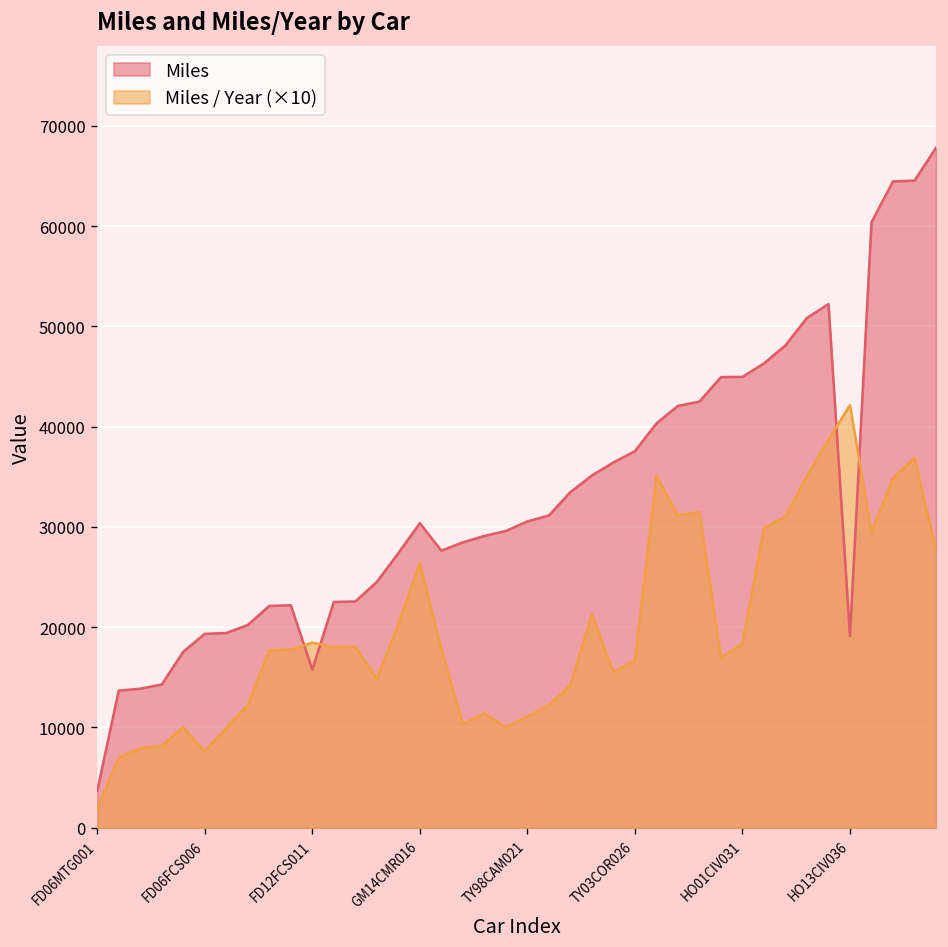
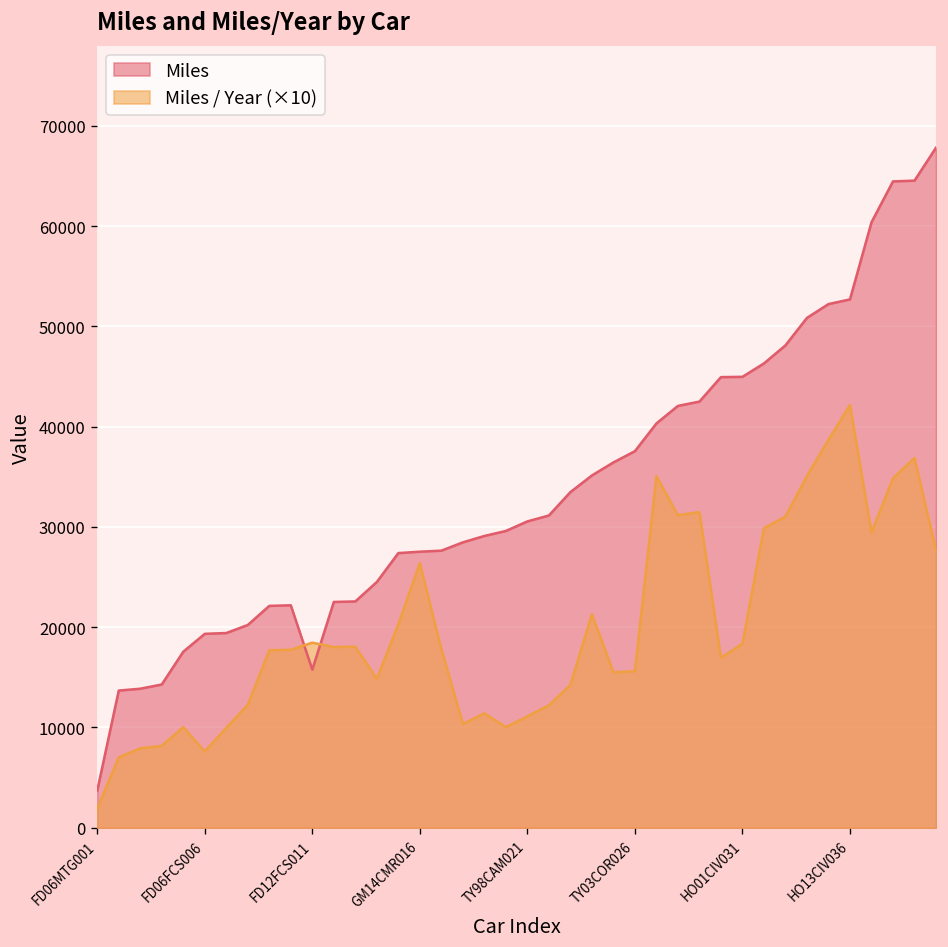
  {
    "Miles": {
      "FD06MTG001": 4000,
      "FD06FCS006": 19000,
      "FD12FCS011": 16000,
-     "GM14CMR016": 30000,
+     "GM14CMR016": 28000,
      "TY98CAM021": 31000,
      "TY03COR026": 38000,
      "HO01CIV031": 45000,
-     "HO13CIV036": 19000
+     "HO13CIV036": 53000
    },
    "Miles / Year (×10)": {
      "FD06MTG001": 2000,
      "FD06FCS006": 8000,
      "FD12FCS011": 18000,
      "GM14CMR016": 26000,
      "TY98CAM021": 11000,
-     "TY03COR026": 17000,
+     "TY03COR026": 16000,
      "HO01CIV031": 18000,
      "HO13CIV036": 42000
    }
  }
